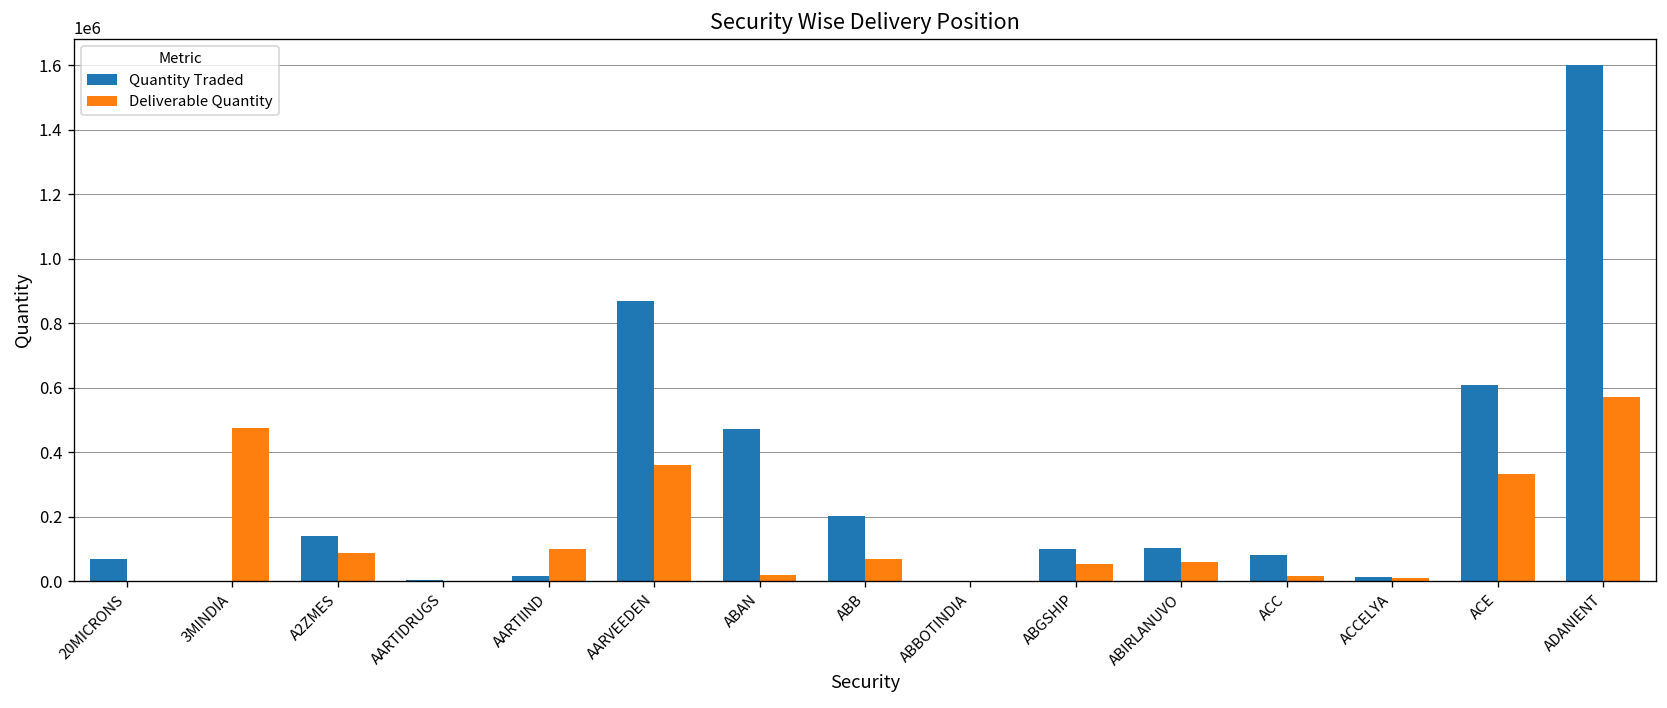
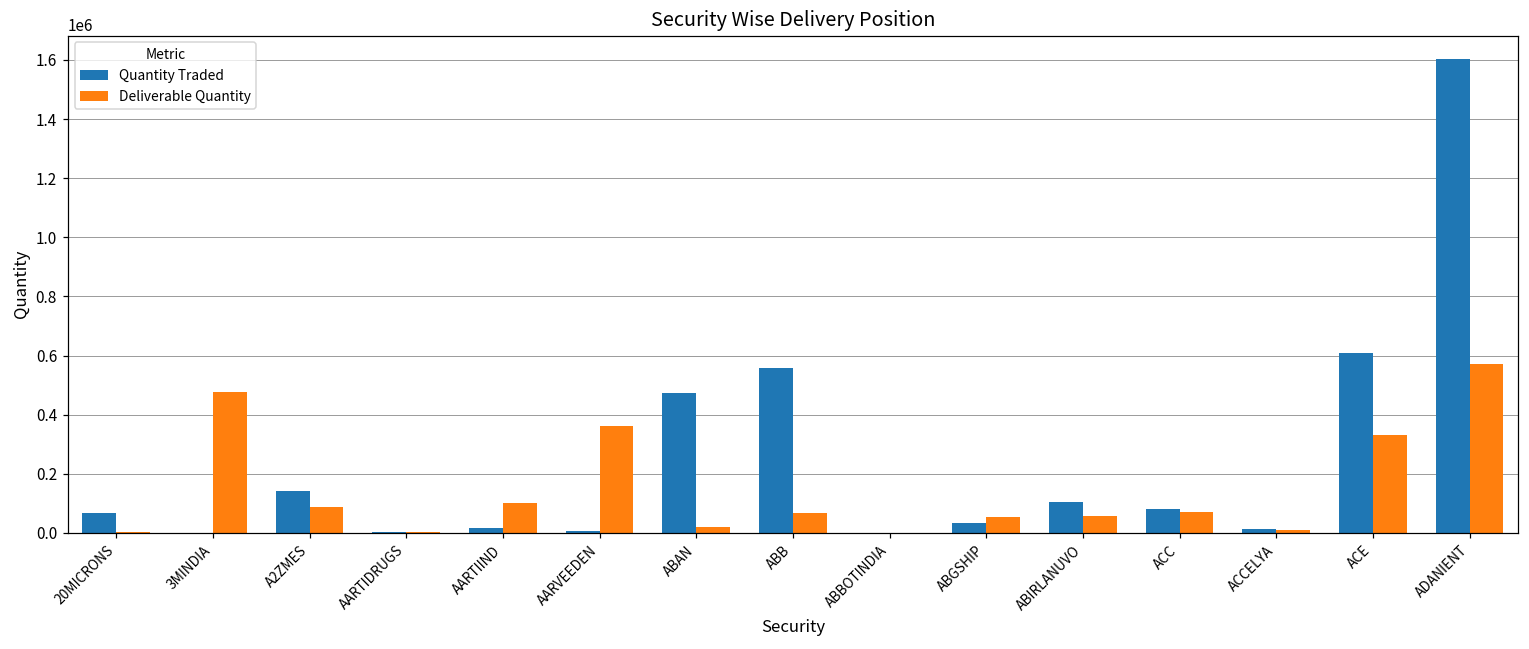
  {
    "Quantity Traded": {
      "20MICRONS": 70000,
      "A2ZMES": 140000,
      "AARTIIND": 20000,
-     "AARVEEDEN": 870000,
+     "AARVEEDEN": 10000,
      "ABAN": 470000,
-     "ABB": 200000,
-     "ABGSHIP": 100000,
+     "ABB": 560000,
+     "ABGSHIP": 30000,
      "ABIRLANUVO": 100000,
      "ACC": 80000,
      "ACCELYA": 10000,
      "ACE": 610000,
      "ADANIENT": 1600000
    },
    "Deliverable Quantity": {
      "3MINDIA": 480000,
      "A2ZMES": 90000,
      "AARTIIND": 100000,
      "AARVEEDEN": 360000,
      "ABAN": 20000,
      "ABB": 70000,
      "ABGSHIP": 60000,
      "ABIRLANUVO": 60000,
-     "ACC": 20000,
+     "ACC": 70000,
      "ACCELYA": 10000,
      "ACE": 330000,
      "ADANIENT": 570000
    }
  }
